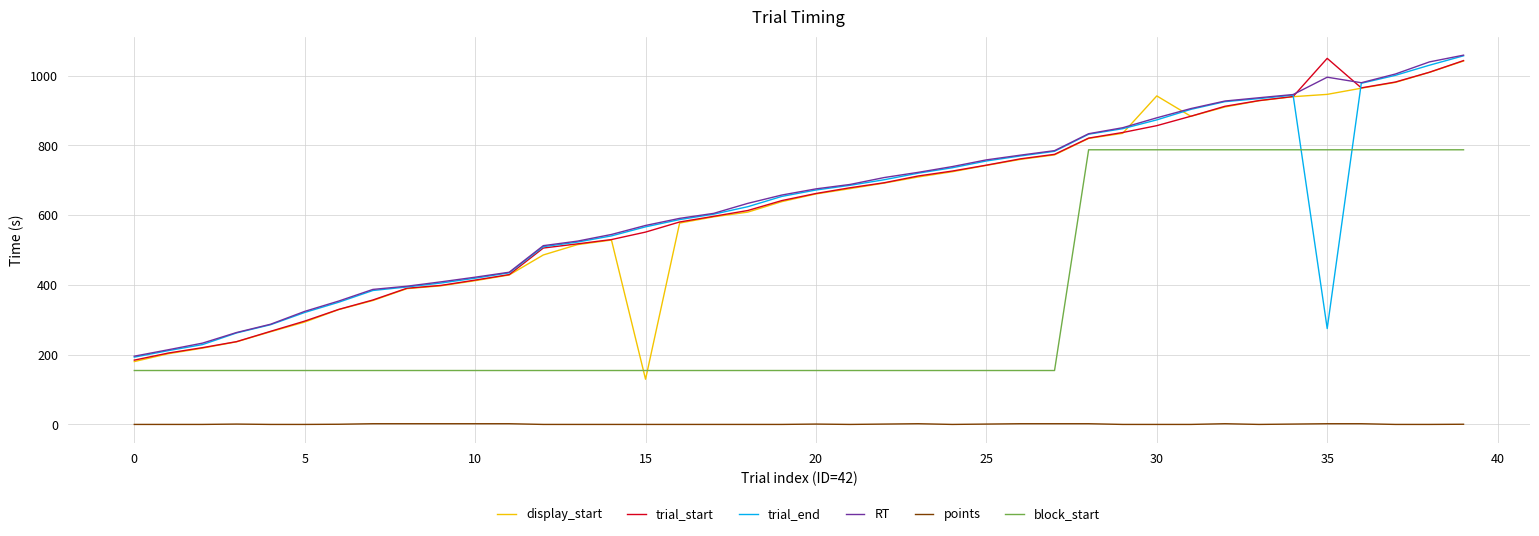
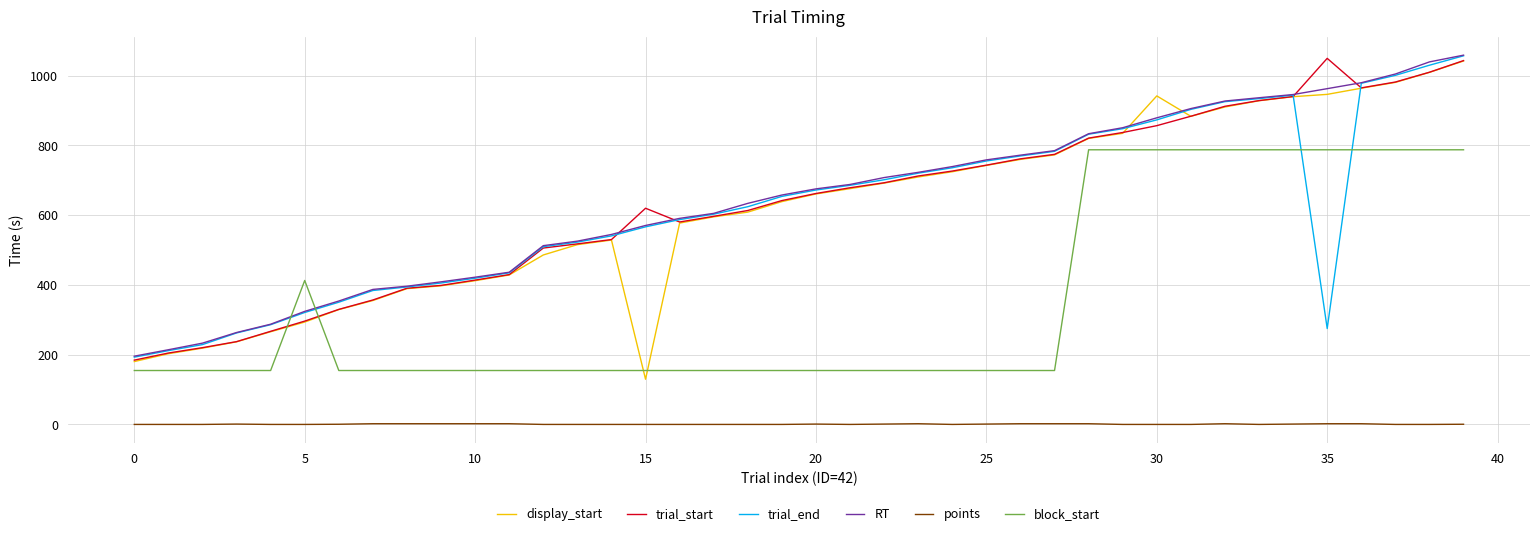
  {
    "display_start": {
      "15": 130,
      "30": 940,
      "35": 950
    },
    "trial_start": {
-     "15": 550,
+     "15": 620,
      "30": 860,
      "35": 1050
    },
    "trial_end": {
      "35": 270
    },
    "RT": {
-     "35": 1000
+     "35": 960
    },
    "points": {
      "0": 0,
      "5": 0,
      "10": 0,
      "15": 0,
      "20": 0,
      "25": 0,
      "30": 0,
      "35": 0
    },
    "block_start": {
      "0": 150,
-     "5": 150,
+     "5": 410,
      "10": 150,
      "15": 150,
      "20": 150,
      "25": 150,
      "30": 790,
      "35": 790
    }
  }
